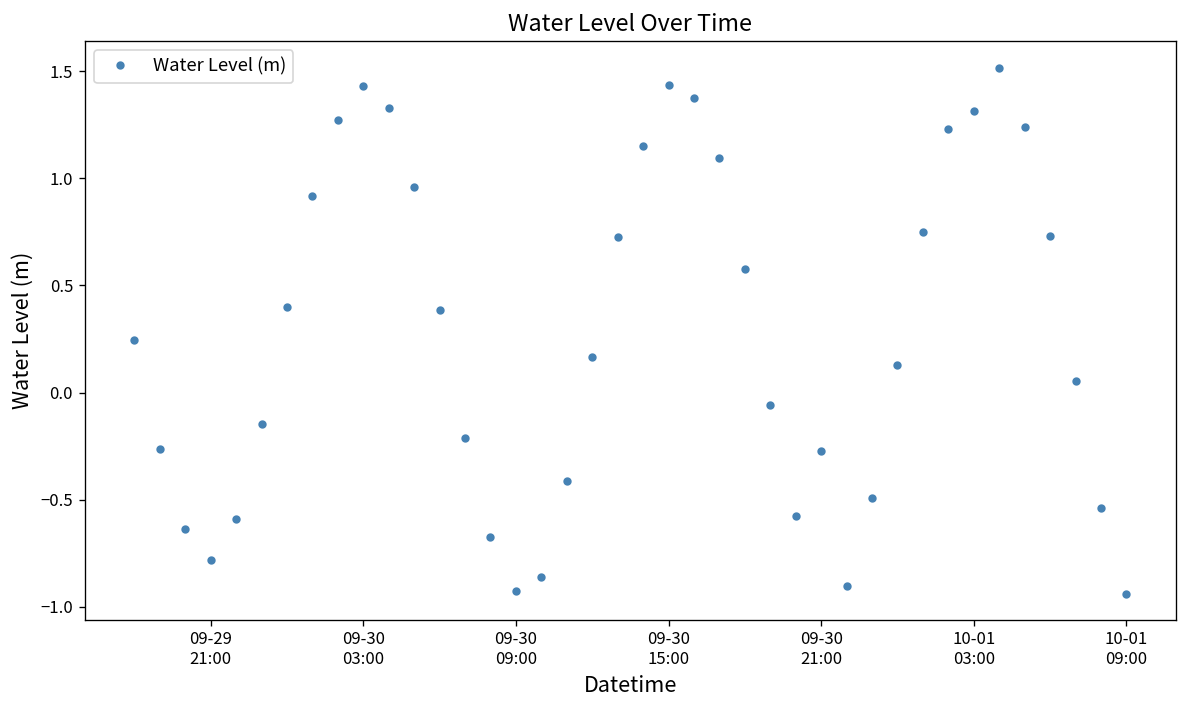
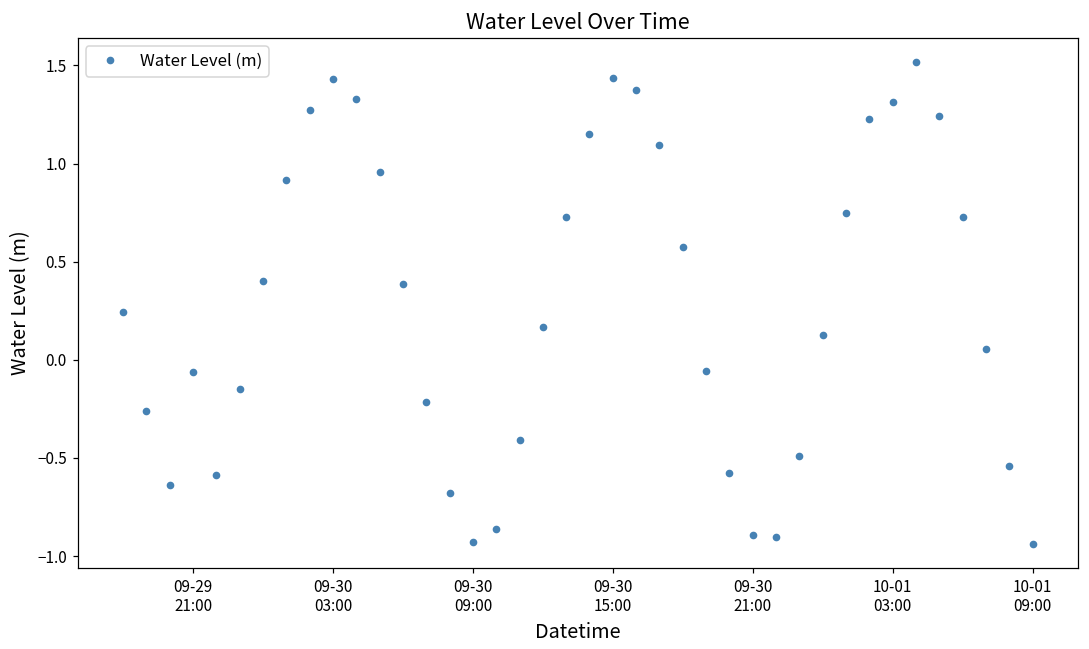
  {
-   "09-29 21:00": -0.78,
+   "09-29 21:00": -0.06,
    "09-30 03:00": 1.43,
    "09-30 09:00": -0.93,
    "09-30 15:00": 1.44,
-   "09-30 21:00": -0.27,
+   "09-30 21:00": -0.89,
    "10-01 03:00": 1.31,
    "10-01 09:00": -0.94
  }
